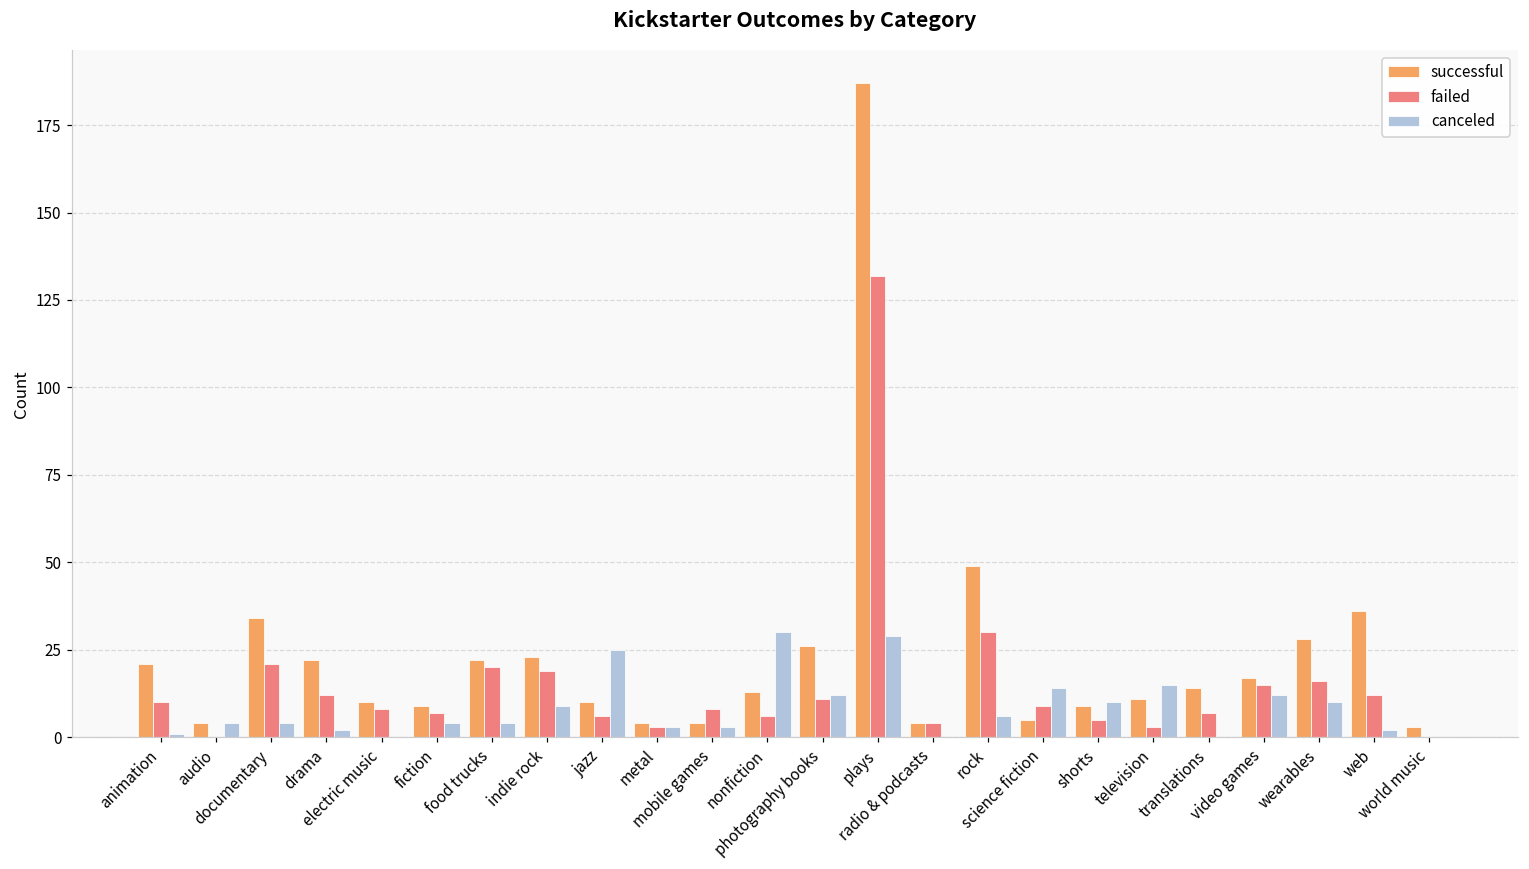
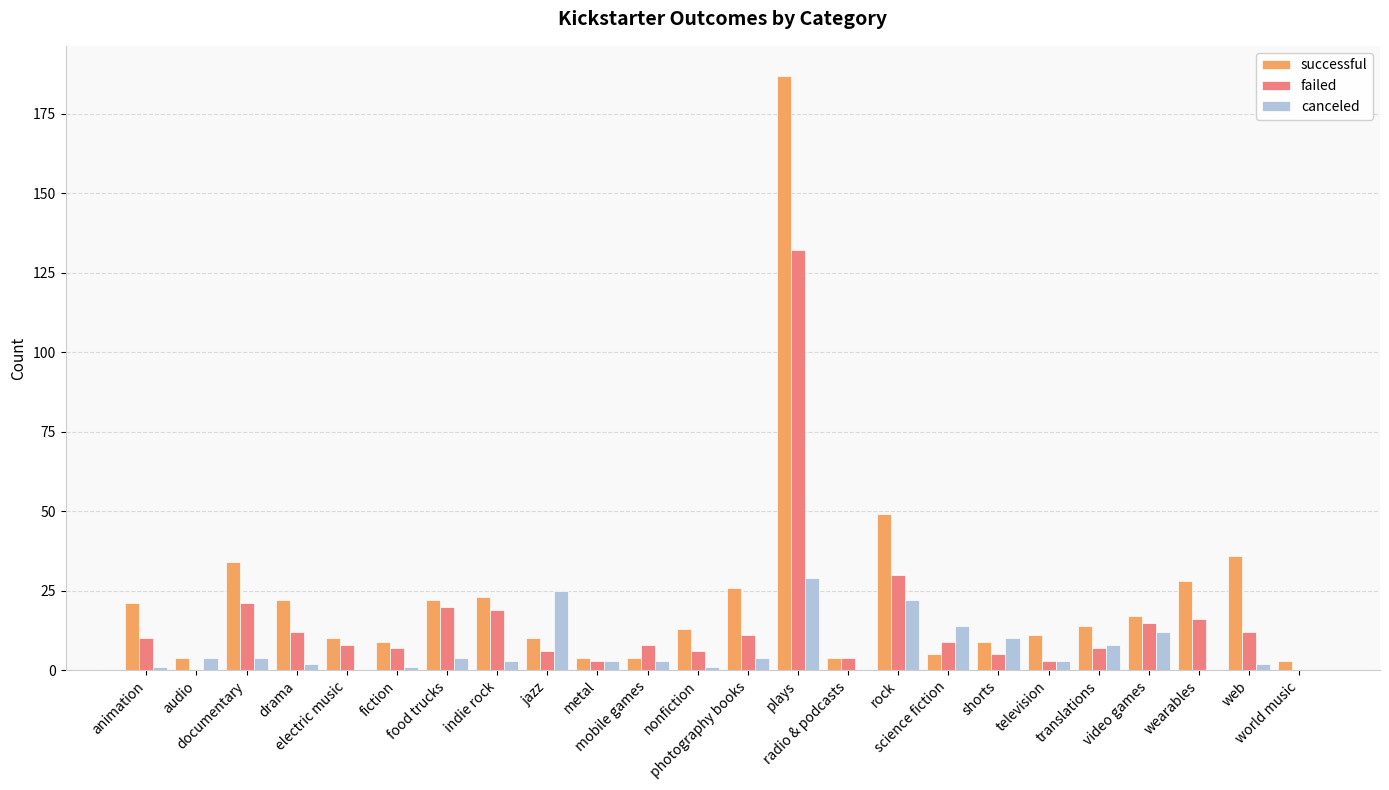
  {
    "canceled": {
      "animation": 1,
      "audio": 4,
      "documentary": 4,
      "drama": 2,
      "electric music": 0,
-     "fiction": 4,
+     "fiction": 1,
      "food trucks": 4,
-     "indie rock": 9,
+     "indie rock": 3,
      "jazz": 25,
      "metal": 3,
      "mobile games": 3,
-     "nonfiction": 30,
-     "photography books": 12,
+     "nonfiction": 1,
+     "photography books": 4,
      "plays": 29,
      "radio & podcasts": 0,
-     "rock": 6,
+     "rock": 22,
      "science fiction": 14,
      "shorts": 10,
-     "television": 15,
-     "translations": 0,
+     "television": 3,
+     "translations": 8,
      "video games": 12,
-     "wearables": 10,
+     "wearables": 0,
      "web": 2,
      "world music": 0
    }
  }
